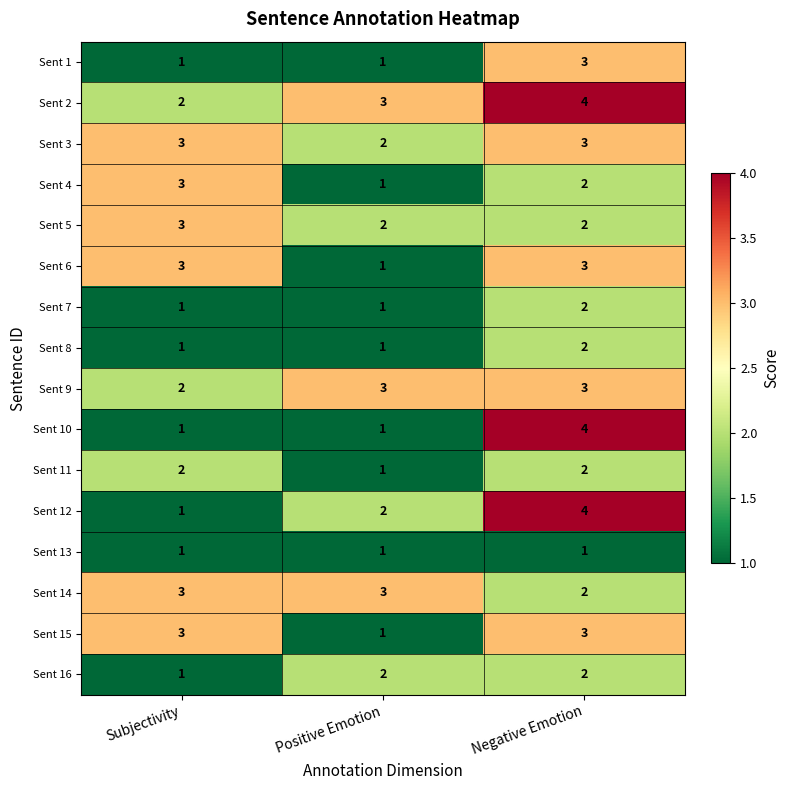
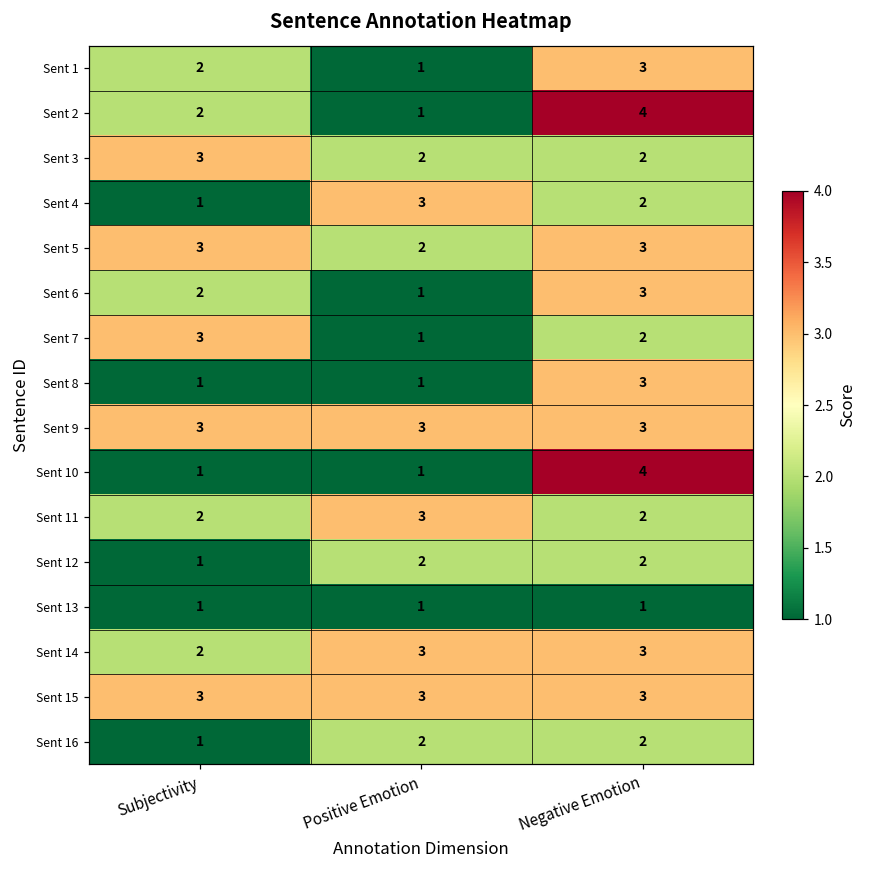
  {
    "Sent 1": {
-     "Subjectivity": 1,
+     "Subjectivity": 2,
      "Positive Emotion": 1,
      "Negative Emotion": 3
    },
    "Sent 2": {
      "Subjectivity": 2,
-     "Positive Emotion": 3,
+     "Positive Emotion": 1,
      "Negative Emotion": 4
    },
    "Sent 3": {
      "Subjectivity": 3,
      "Positive Emotion": 2,
-     "Negative Emotion": 3
+     "Negative Emotion": 2
    },
    "Sent 4": {
-     "Subjectivity": 3,
-     "Positive Emotion": 1,
+     "Subjectivity": 1,
+     "Positive Emotion": 3,
      "Negative Emotion": 2
    },
    "Sent 5": {
      "Subjectivity": 3,
      "Positive Emotion": 2,
-     "Negative Emotion": 2
+     "Negative Emotion": 3
    },
    "Sent 6": {
-     "Subjectivity": 3,
+     "Subjectivity": 2,
      "Positive Emotion": 1,
      "Negative Emotion": 3
    },
    "Sent 7": {
-     "Subjectivity": 1,
+     "Subjectivity": 3,
      "Positive Emotion": 1,
      "Negative Emotion": 2
    },
    "Sent 8": {
      "Subjectivity": 1,
      "Positive Emotion": 1,
-     "Negative Emotion": 2
+     "Negative Emotion": 3
    },
    "Sent 9": {
-     "Subjectivity": 2,
+     "Subjectivity": 3,
      "Positive Emotion": 3,
      "Negative Emotion": 3
    },
    "Sent 10": {
      "Subjectivity": 1,
      "Positive Emotion": 1,
      "Negative Emotion": 4
    },
    "Sent 11": {
      "Subjectivity": 2,
-     "Positive Emotion": 1,
+     "Positive Emotion": 3,
      "Negative Emotion": 2
    },
    "Sent 12": {
      "Subjectivity": 1,
      "Positive Emotion": 2,
-     "Negative Emotion": 4
+     "Negative Emotion": 2
    },
    "Sent 13": {
      "Subjectivity": 1,
      "Positive Emotion": 1,
      "Negative Emotion": 1
    },
    "Sent 14": {
-     "Subjectivity": 3,
+     "Subjectivity": 2,
      "Positive Emotion": 3,
-     "Negative Emotion": 2
+     "Negative Emotion": 3
    },
    "Sent 15": {
      "Subjectivity": 3,
-     "Positive Emotion": 1,
+     "Positive Emotion": 3,
      "Negative Emotion": 3
    },
    "Sent 16": {
      "Subjectivity": 1,
      "Positive Emotion": 2,
      "Negative Emotion": 2
    }
  }
